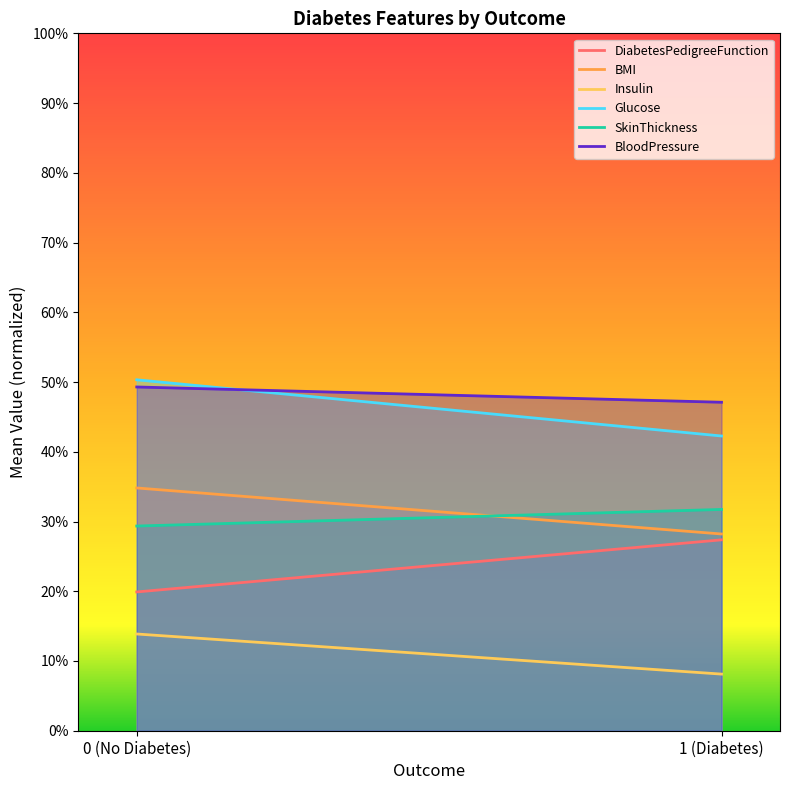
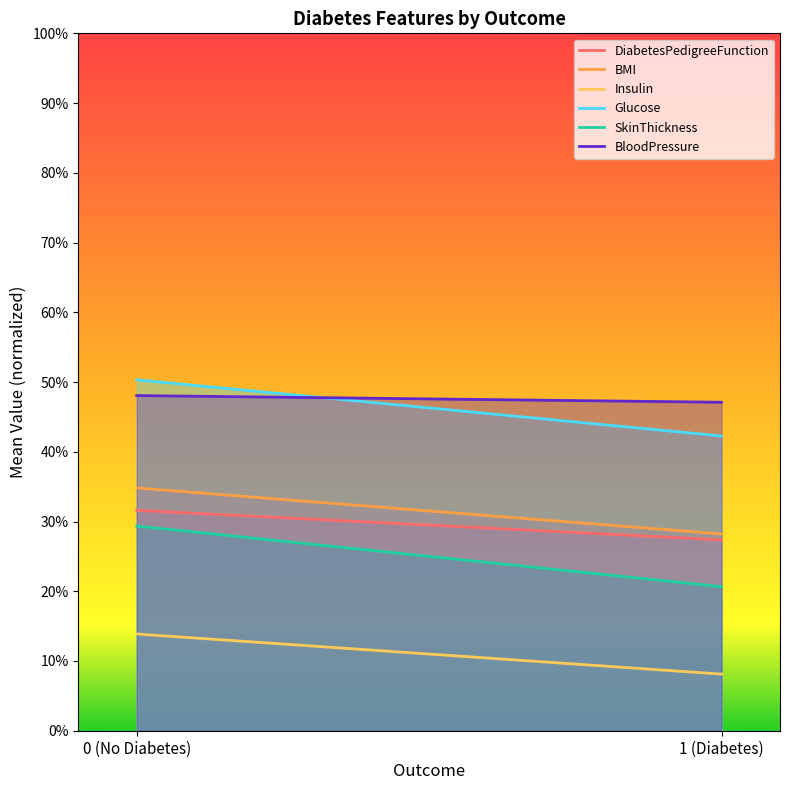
  {
    "DiabetesPedigreeFunction": {
-     "0 (No Diabetes)": "20%",
+     "0 (No Diabetes)": "32%",
      "1 (Diabetes)": "27%"
    },
    "Glucose": {
      "0 (No Diabetes)": "50%",
      "1 (Diabetes)": "42%"
    },
    "SkinThickness": {
      "0 (No Diabetes)": "29%",
-     "1 (Diabetes)": "32%"
+     "1 (Diabetes)": "21%"
    },
    "BloodPressure": {
-     "0 (No Diabetes)": "49%",
+     "0 (No Diabetes)": "48%",
      "1 (Diabetes)": "47%"
    }
  }
